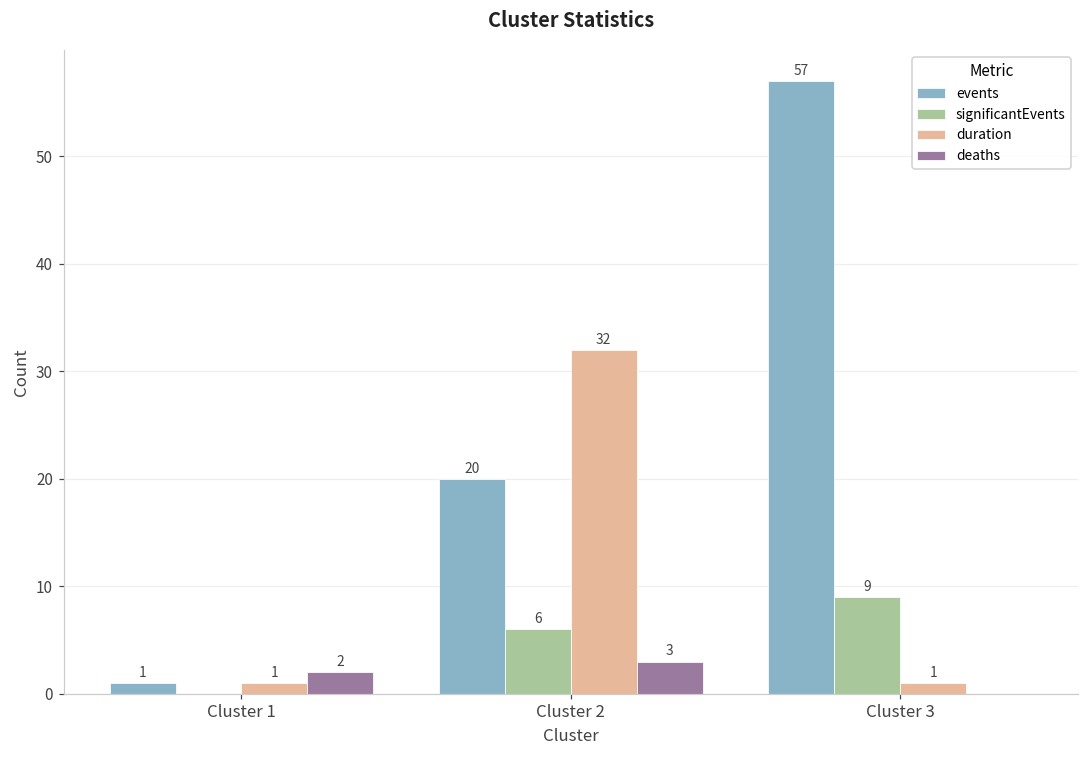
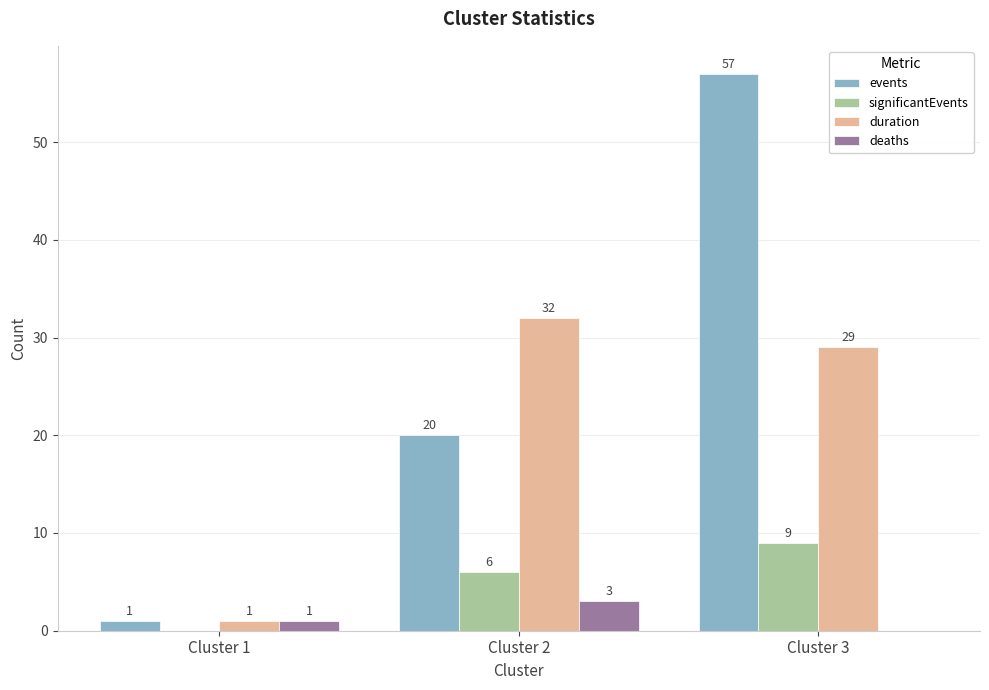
  {
    "duration": {
      "Cluster 1": 1,
      "Cluster 2": 32,
-     "Cluster 3": 1
+     "Cluster 3": 29
    },
    "deaths": {
-     "Cluster 1": 2,
+     "Cluster 1": 1,
      "Cluster 2": 3
    }
  }
